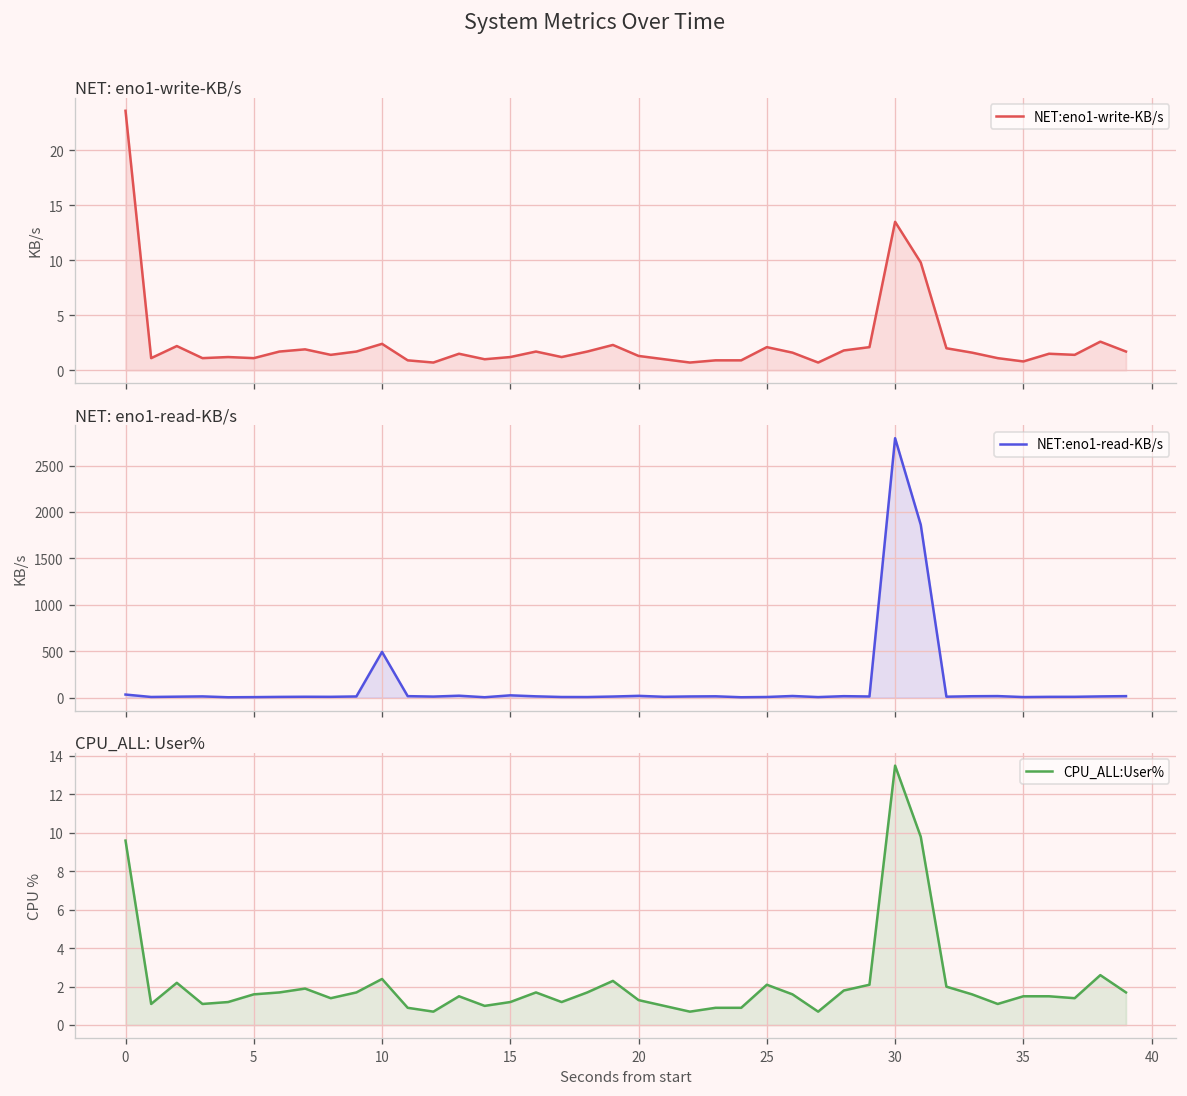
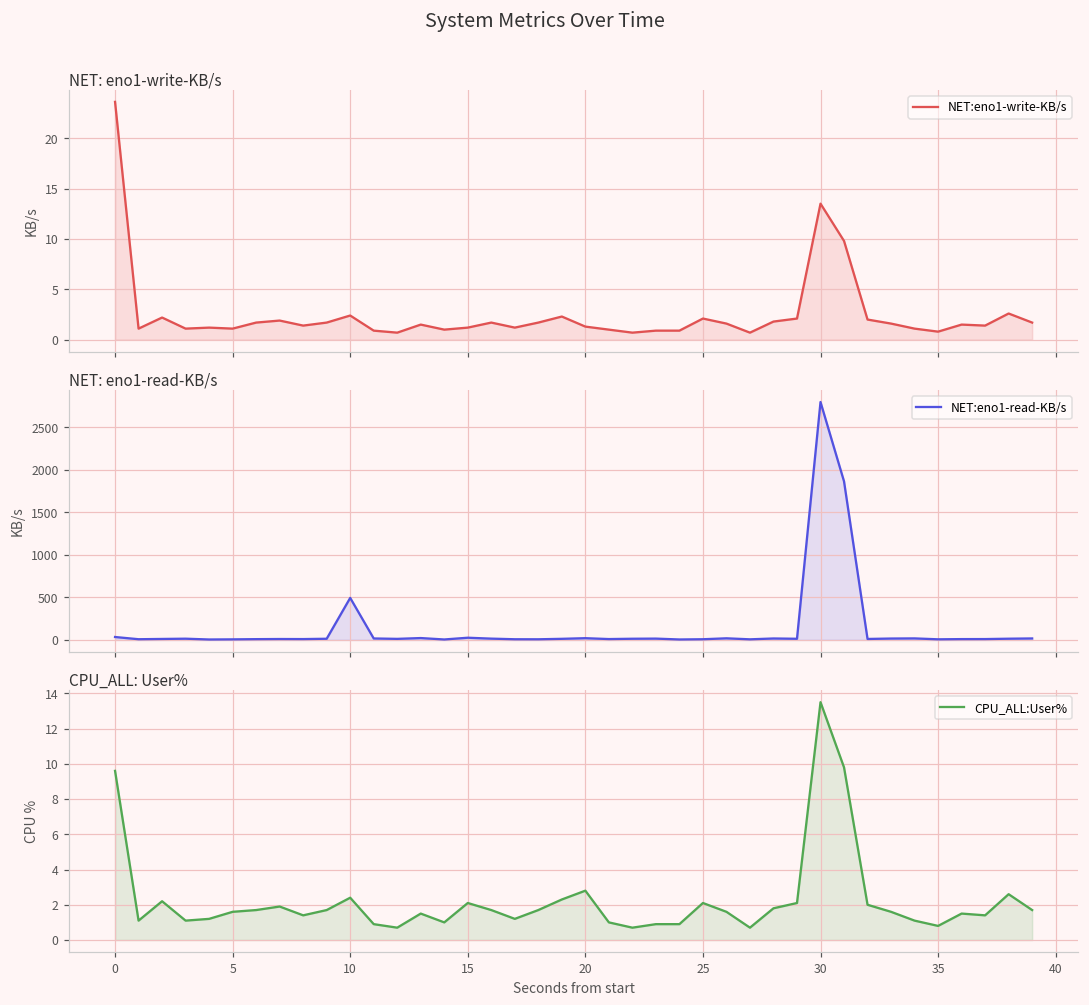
  {
    "CPU_ALL: User%": {
      "0": 9.6,
      "5": 1.6,
      "10": 2.4,
-     "15": 1.2,
-     "20": 1.3,
+     "15": 2.1,
+     "20": 2.8,
      "25": 2.1,
      "30": 13.5,
-     "35": 1.5
+     "35": 0.8
    }
  }
